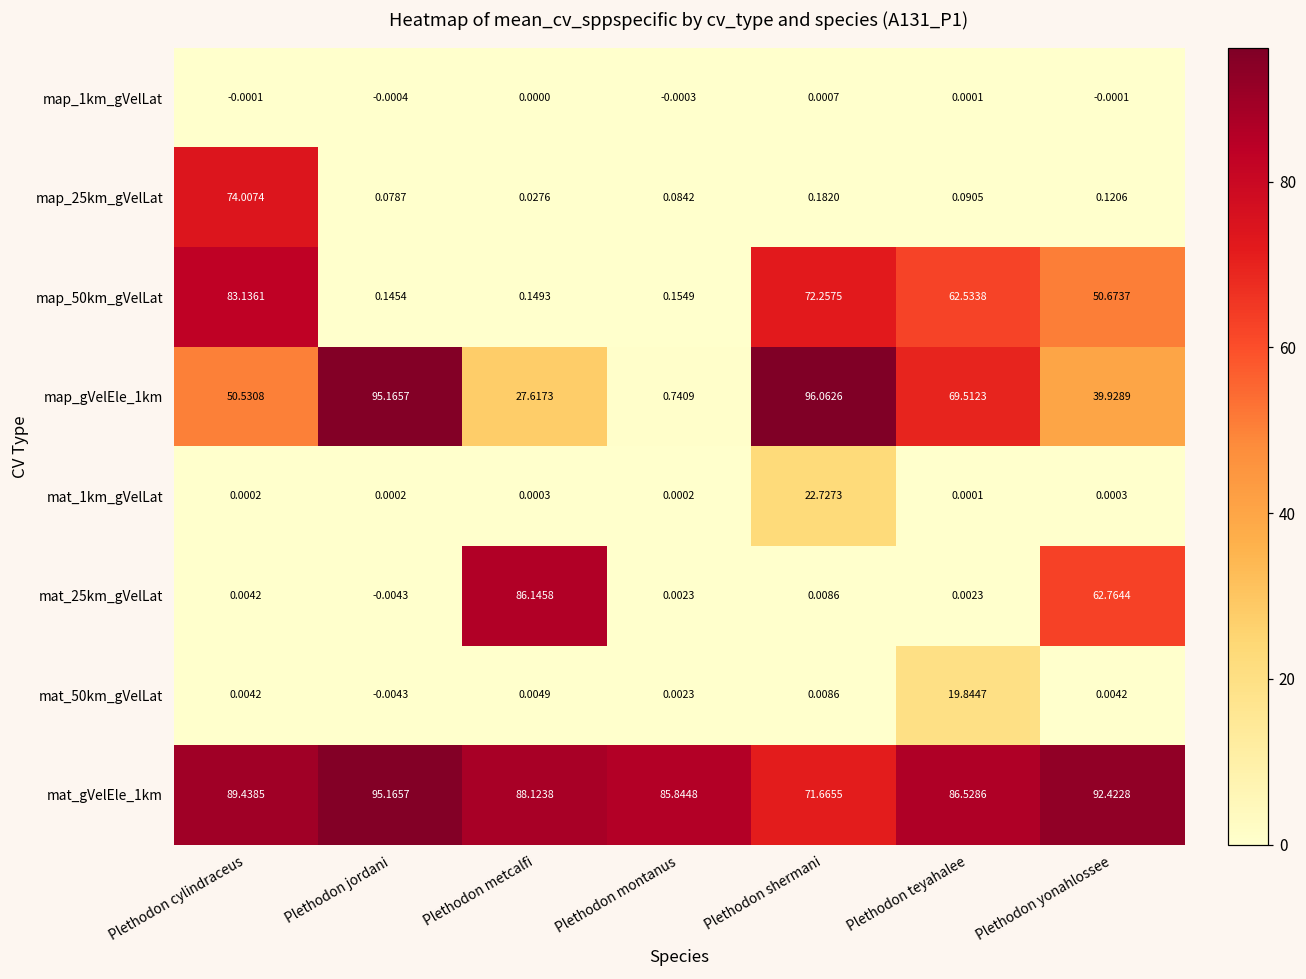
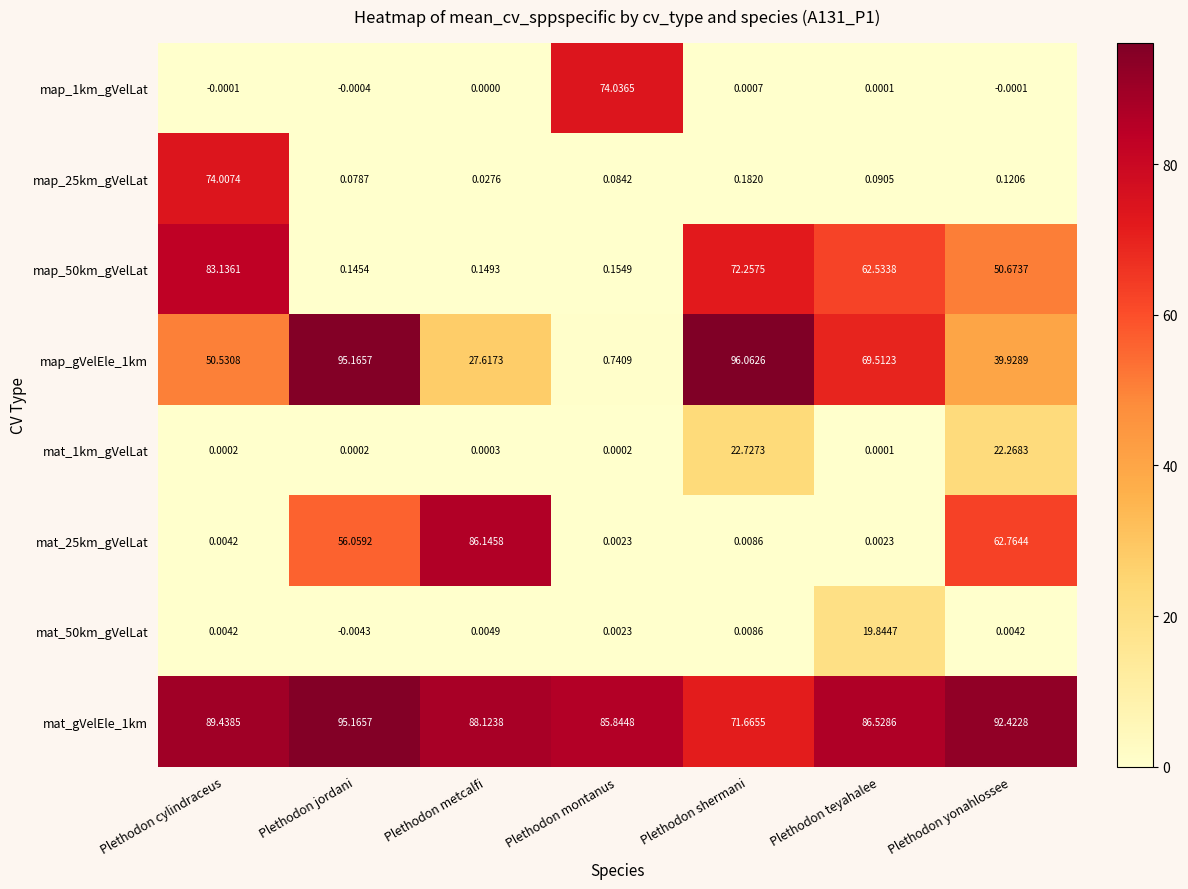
  {
    "map_1km_gVelLat": {
      "Plethodon cylindraceus": -0.0001,
      "Plethodon jordani": -0.0004,
      "Plethodon metcalfi": 0.0000,
-     "Plethodon montanus": -0.0003,
+     "Plethodon montanus": 74.0365,
      "Plethodon shermani": 0.0007,
      "Plethodon teyahalee": 0.0001,
      "Plethodon yonahlossee": -0.0001
    },
    "map_25km_gVelLat": {
      "Plethodon cylindraceus": 74.0074,
      "Plethodon jordani": 0.0787,
      "Plethodon metcalfi": 0.0276,
      "Plethodon montanus": 0.0842,
      "Plethodon shermani": 0.1820,
      "Plethodon teyahalee": 0.0905,
      "Plethodon yonahlossee": 0.1206
    },
    "map_50km_gVelLat": {
      "Plethodon cylindraceus": 83.1361,
      "Plethodon jordani": 0.1454,
      "Plethodon metcalfi": 0.1493,
      "Plethodon montanus": 0.1549,
      "Plethodon shermani": 72.2575,
      "Plethodon teyahalee": 62.5338,
      "Plethodon yonahlossee": 50.6737
    },
    "map_gVelEle_1km": {
      "Plethodon cylindraceus": 50.5308,
      "Plethodon jordani": 95.1657,
      "Plethodon metcalfi": 27.6173,
      "Plethodon montanus": 0.7409,
      "Plethodon shermani": 96.0626,
      "Plethodon teyahalee": 69.5123,
      "Plethodon yonahlossee": 39.9289
    },
    "mat_1km_gVelLat": {
      "Plethodon cylindraceus": 0.0002,
      "Plethodon jordani": 0.0002,
      "Plethodon metcalfi": 0.0003,
      "Plethodon montanus": 0.0002,
      "Plethodon shermani": 22.7273,
      "Plethodon teyahalee": 0.0001,
-     "Plethodon yonahlossee": 0.0003
+     "Plethodon yonahlossee": 22.2683
    },
    "mat_25km_gVelLat": {
      "Plethodon cylindraceus": 0.0042,
-     "Plethodon jordani": -0.0043,
+     "Plethodon jordani": 56.0592,
      "Plethodon metcalfi": 86.1458,
      "Plethodon montanus": 0.0023,
      "Plethodon shermani": 0.0086,
      "Plethodon teyahalee": 0.0023,
      "Plethodon yonahlossee": 62.7644
    },
    "mat_50km_gVelLat": {
      "Plethodon cylindraceus": 0.0042,
      "Plethodon jordani": -0.0043,
      "Plethodon metcalfi": 0.0049,
      "Plethodon montanus": 0.0023,
      "Plethodon shermani": 0.0086,
      "Plethodon teyahalee": 19.8447,
      "Plethodon yonahlossee": 0.0042
    },
    "mat_gVelEle_1km": {
      "Plethodon cylindraceus": 89.4385,
      "Plethodon jordani": 95.1657,
      "Plethodon metcalfi": 88.1238,
      "Plethodon montanus": 85.8448,
      "Plethodon shermani": 71.6655,
      "Plethodon teyahalee": 86.5286,
      "Plethodon yonahlossee": 92.4228
    }
  }
